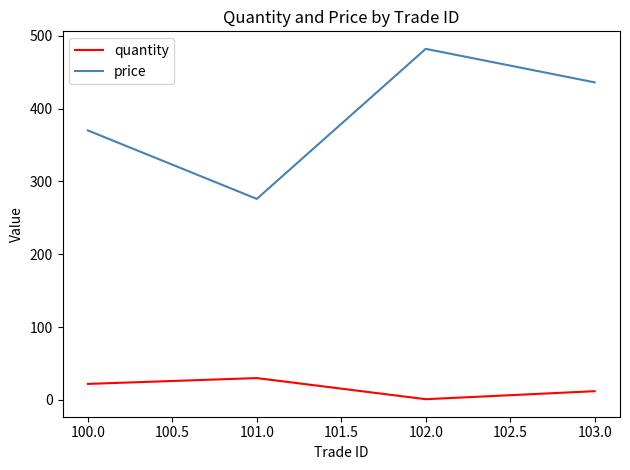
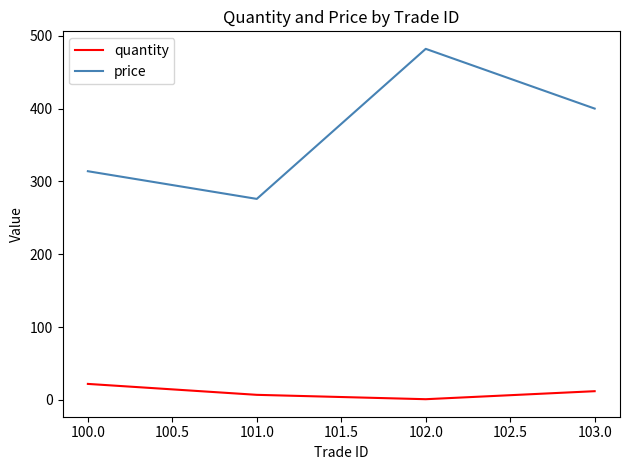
  {
    "quantity": {
      "100.0": 20,
-     "101.0": 30,
+     "101.0": 10,
      "102.0": 0,
      "103.0": 10
    },
    "price": {
-     "100.0": 370,
+     "100.0": 310,
      "101.0": 280,
      "102.0": 480,
-     "103.0": 440
+     "103.0": 400
    }
  }
